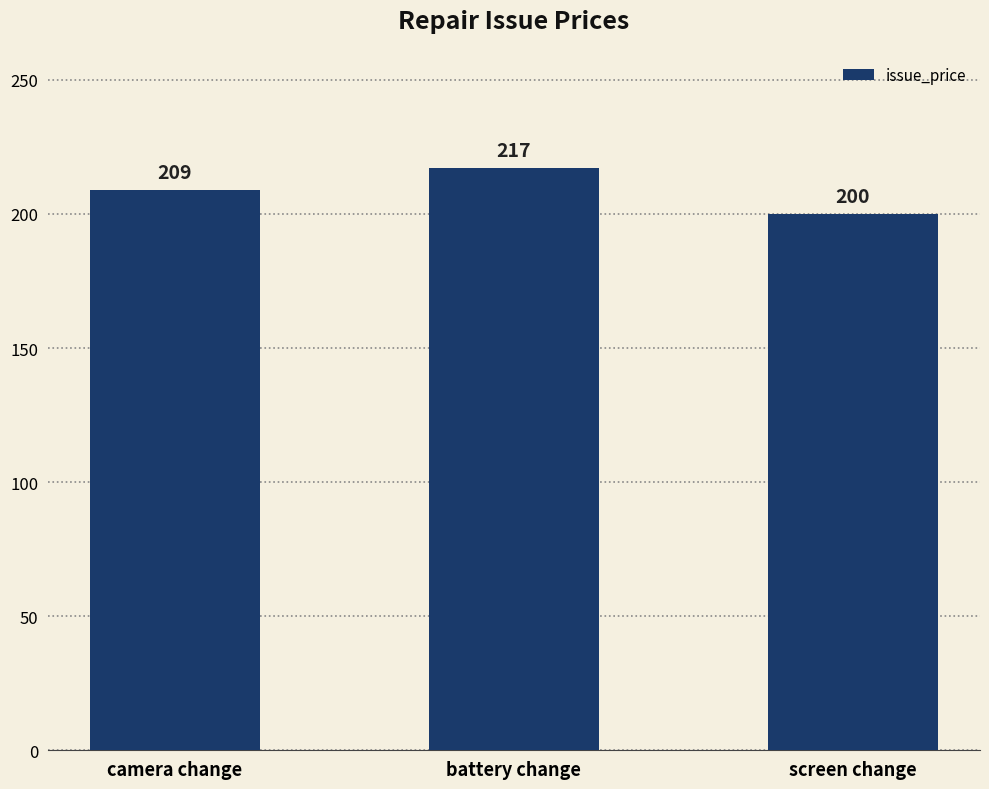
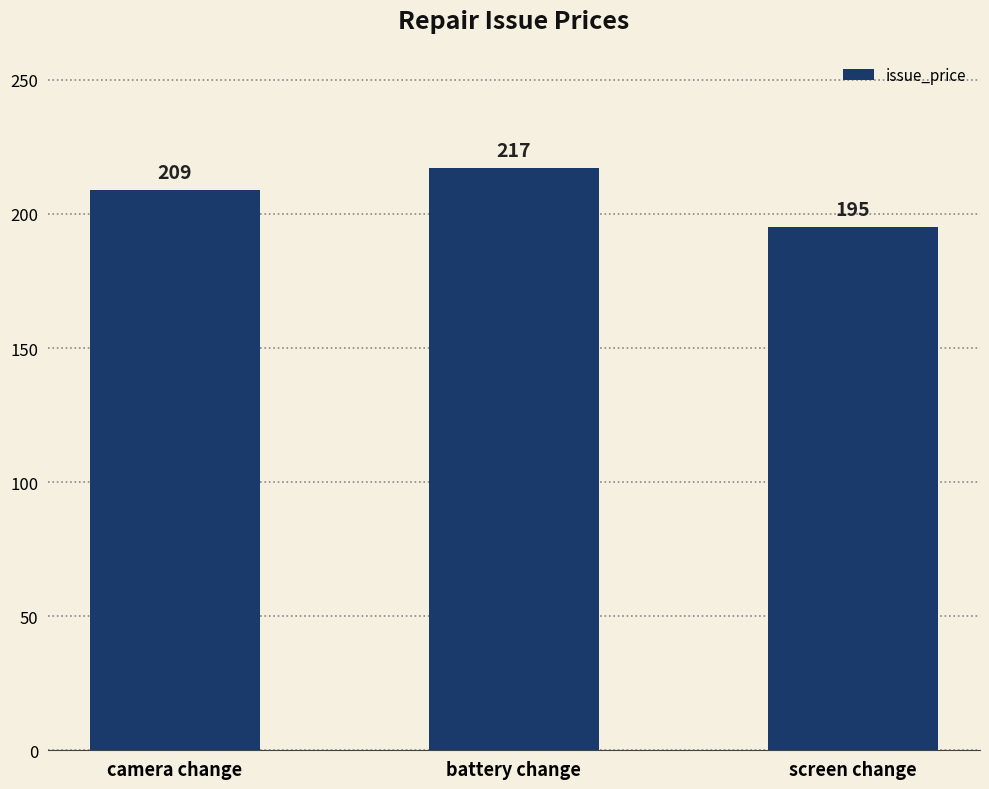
  {
    "camera change": 209,
    "battery change": 217,
-   "screen change": 200
+   "screen change": 195
  }
